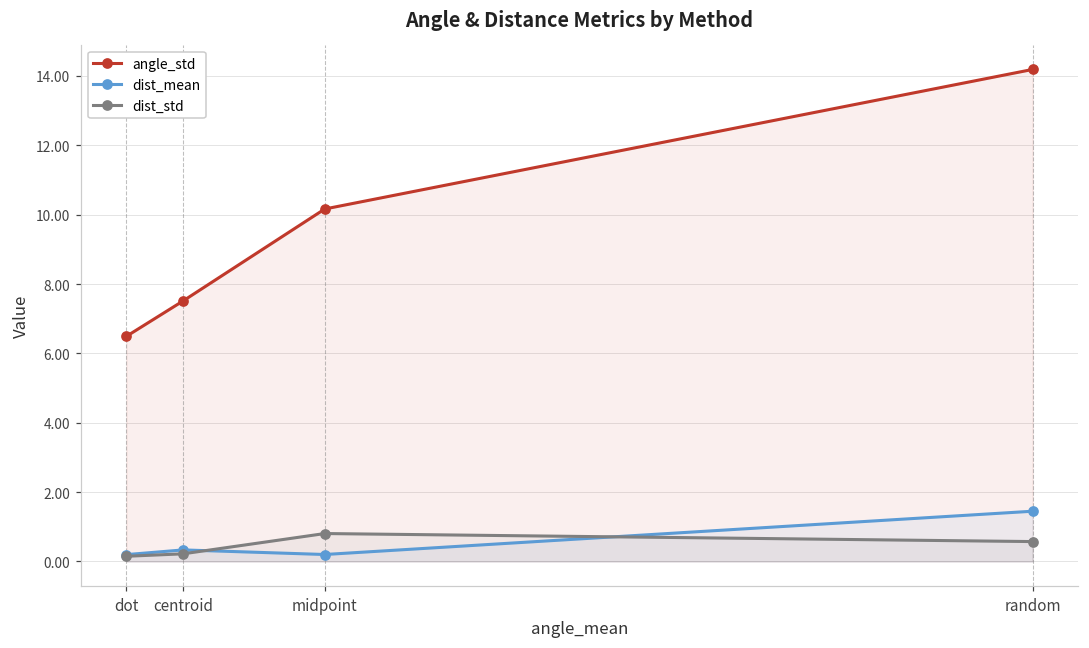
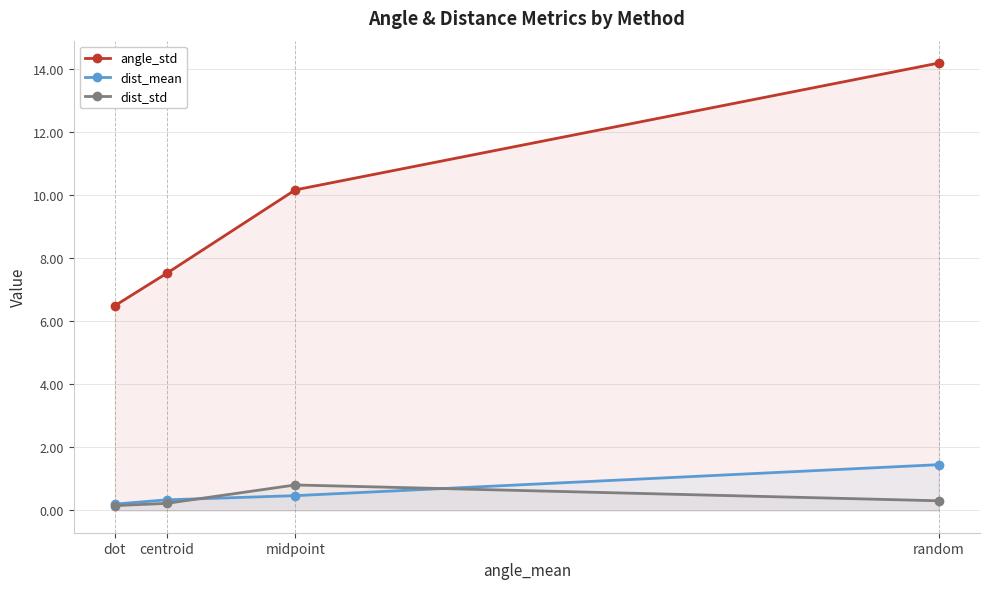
  {
    "angle_std": {
      "dot": 6.5,
      "centroid": 7.5,
      "midpoint": 10.2,
      "random": 14.2
    },
    "dist_mean": {
      "centroid": 0.3,
-     "midpoint": 0.2,
+     "midpoint": 0.5,
      "random": 1.4
    },
    "dist_std": {
      "centroid": 0.2,
      "midpoint": 0.8,
-     "random": 0.6
+     "random": 0.3
    }
  }
